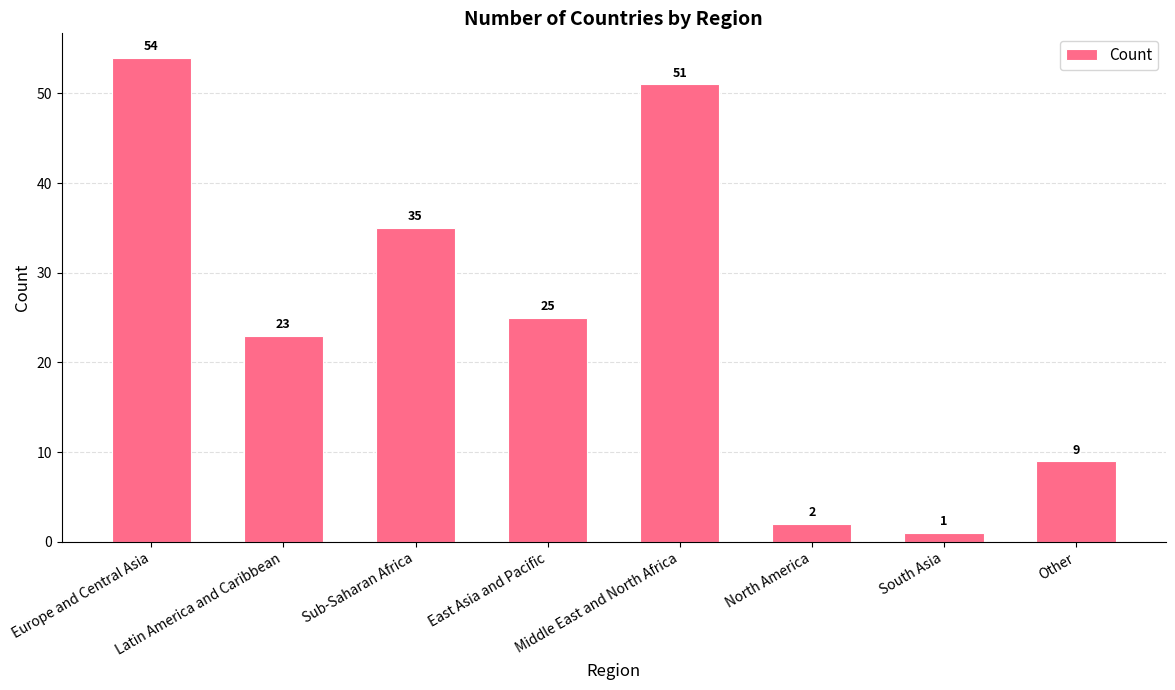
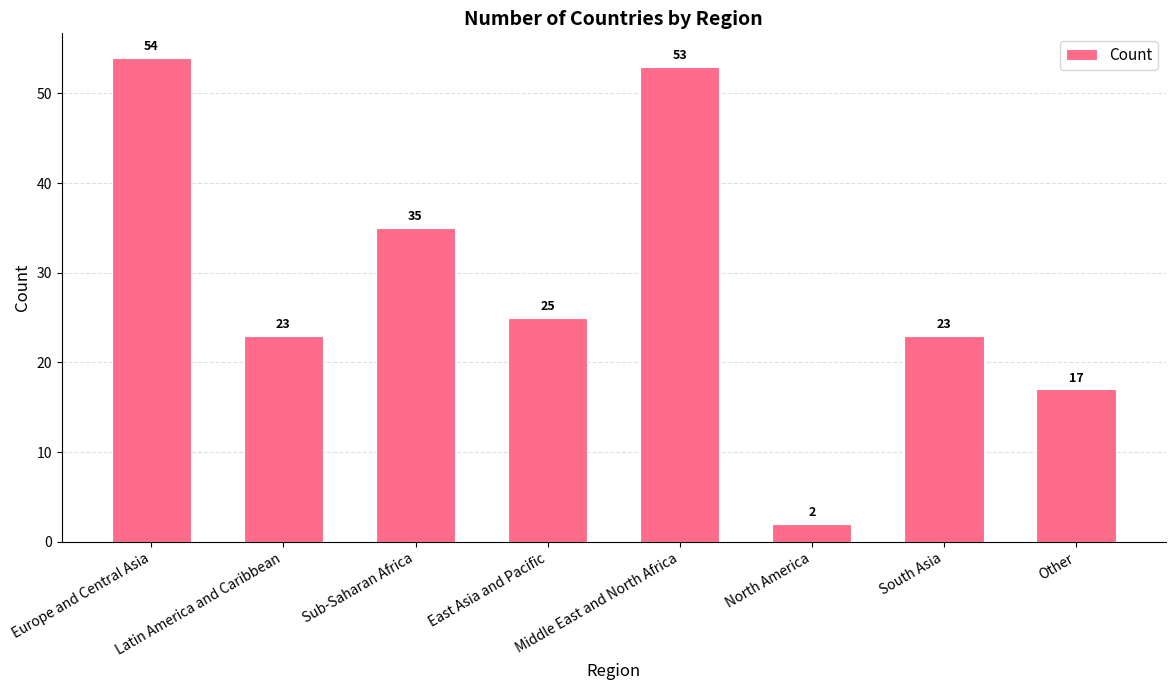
  {
    "Europe and Central Asia": 54,
    "Latin America and Caribbean": 23,
    "Sub-Saharan Africa": 35,
    "East Asia and Pacific": 25,
-   "Middle East and North Africa": 51,
+   "Middle East and North Africa": 53,
    "North America": 2,
-   "South Asia": 1,
-   "Other": 9
+   "South Asia": 23,
+   "Other": 17
  }
